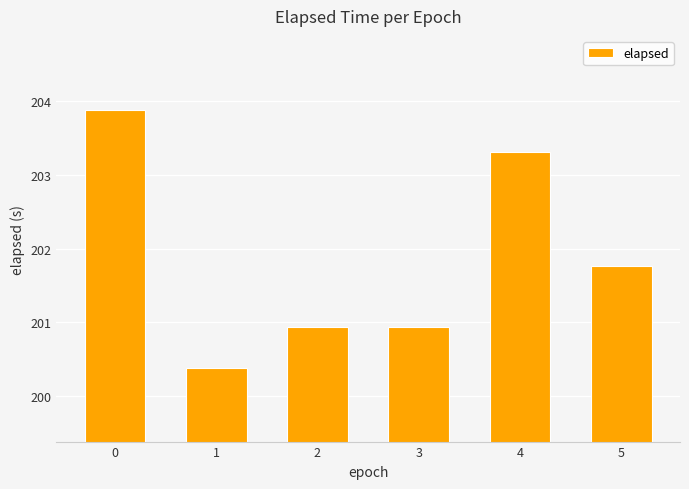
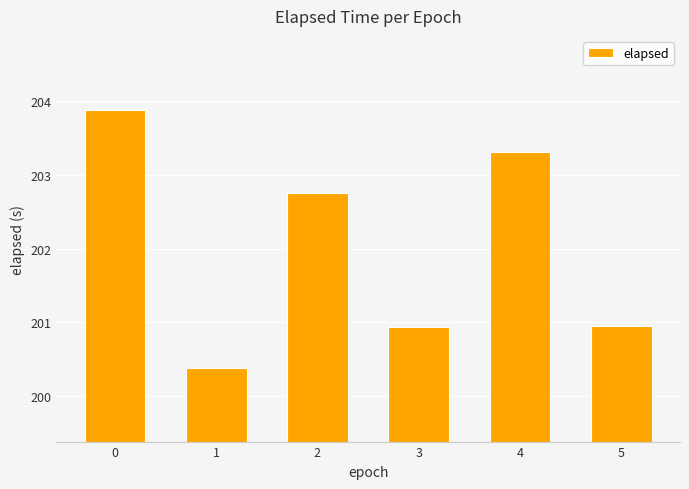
  {
    "0": 203.9,
    "1": 200.4,
-   "2": 200.9,
+   "2": 202.8,
    "3": 200.9,
    "4": 203.3,
-   "5": 201.8
+   "5": 200.9
  }
